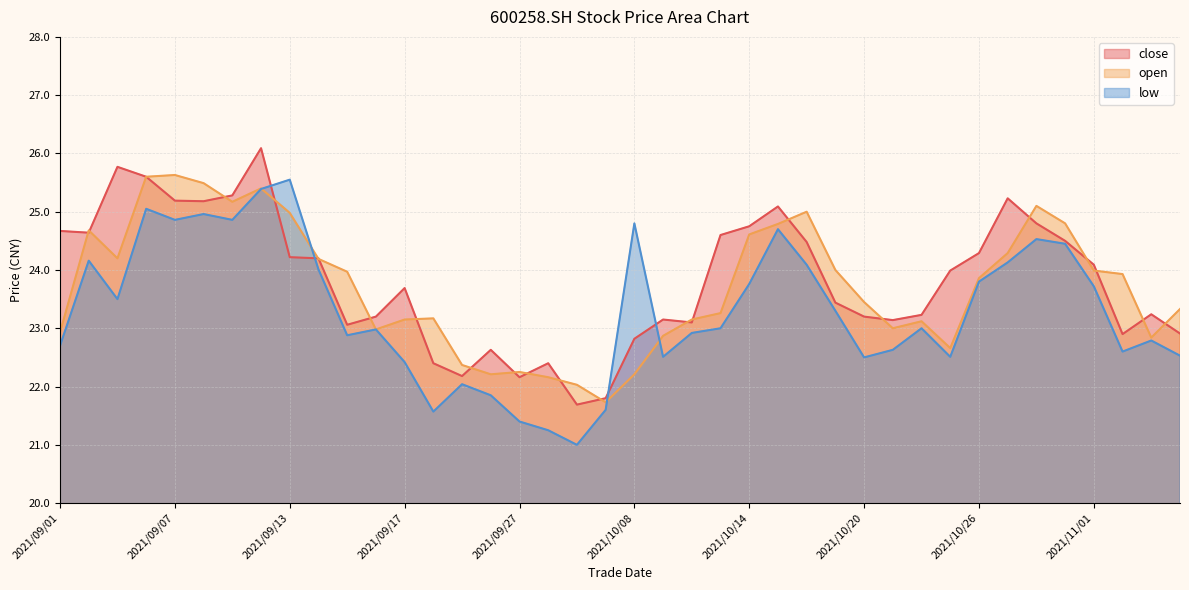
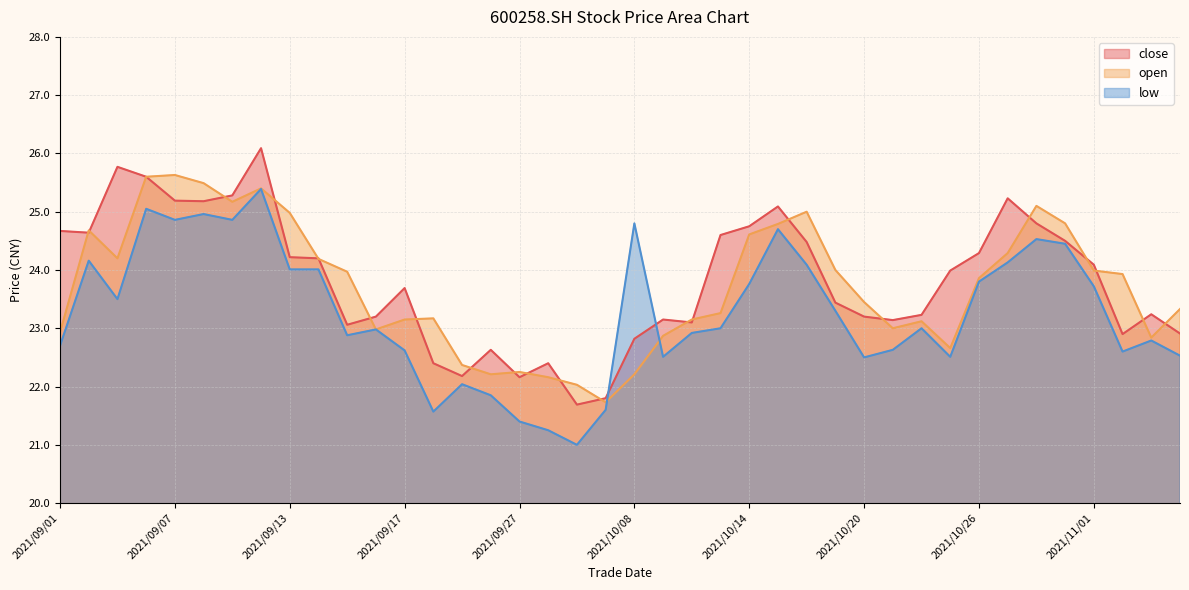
  {
    "low": {
      "2021/09/01": 22.7,
      "2021/09/07": 24.9,
-     "2021/09/13": 25.6,
-     "2021/09/17": 22.4,
+     "2021/09/13": 24.0,
+     "2021/09/17": 22.6,
      "2021/09/27": 21.4,
      "2021/10/08": 24.8,
      "2021/10/14": 23.8,
      "2021/10/20": 22.5,
      "2021/10/26": 23.8,
      "2021/11/01": 23.7
    }
  }
